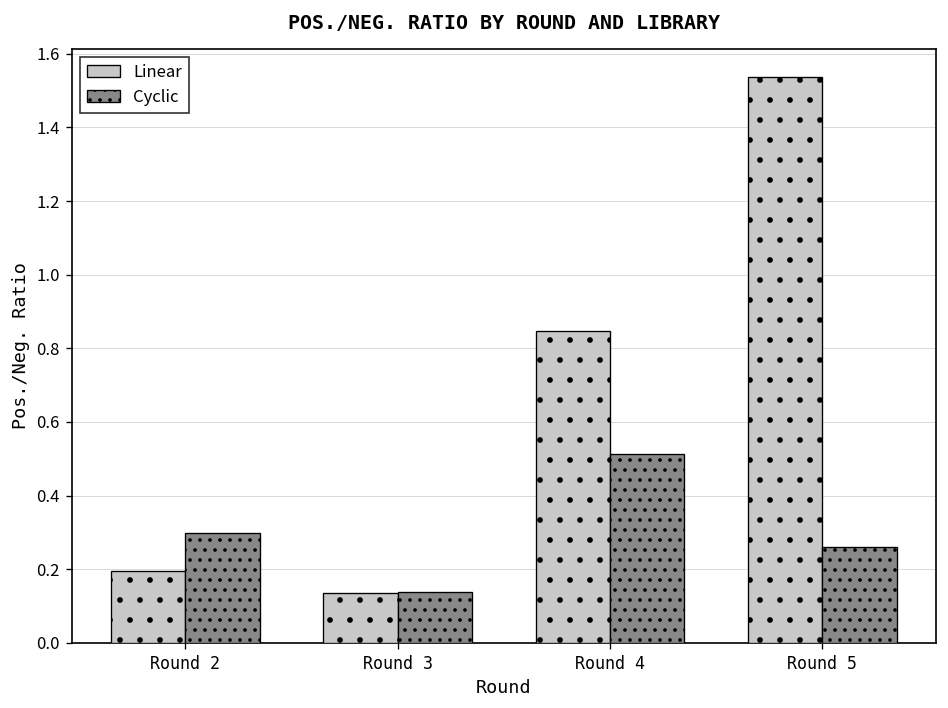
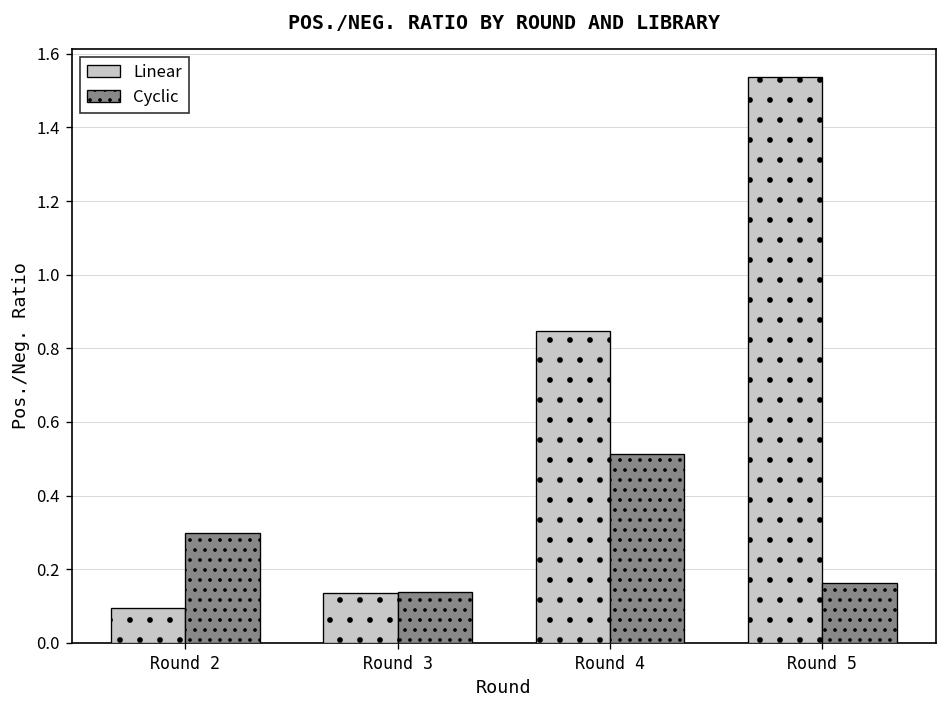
  {
    "Linear": {
-     "Round 2": 0.20,
+     "Round 2": 0.09,
      "Round 3": 0.14,
      "Round 4": 0.85,
      "Round 5": 1.54
    },
    "Cyclic": {
      "Round 2": 0.30,
      "Round 3": 0.14,
      "Round 4": 0.51,
-     "Round 5": 0.26
+     "Round 5": 0.16
    }
  }
